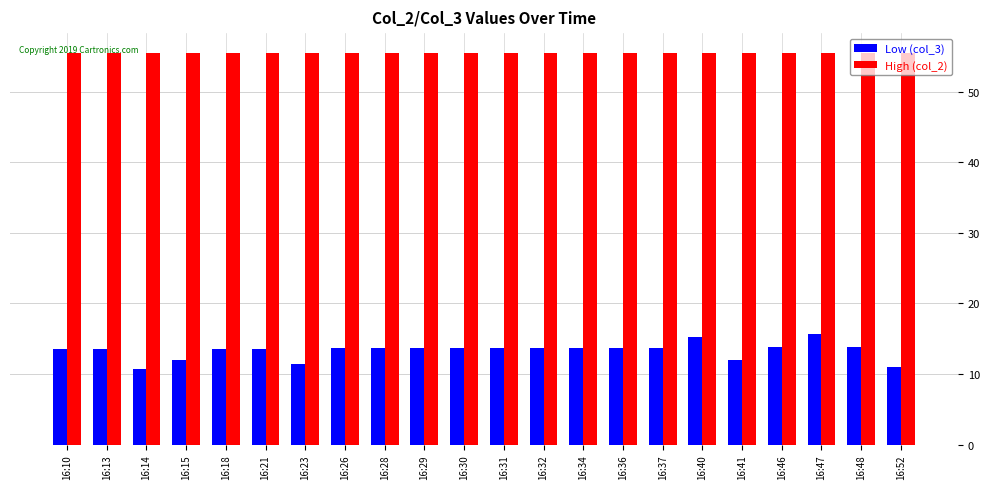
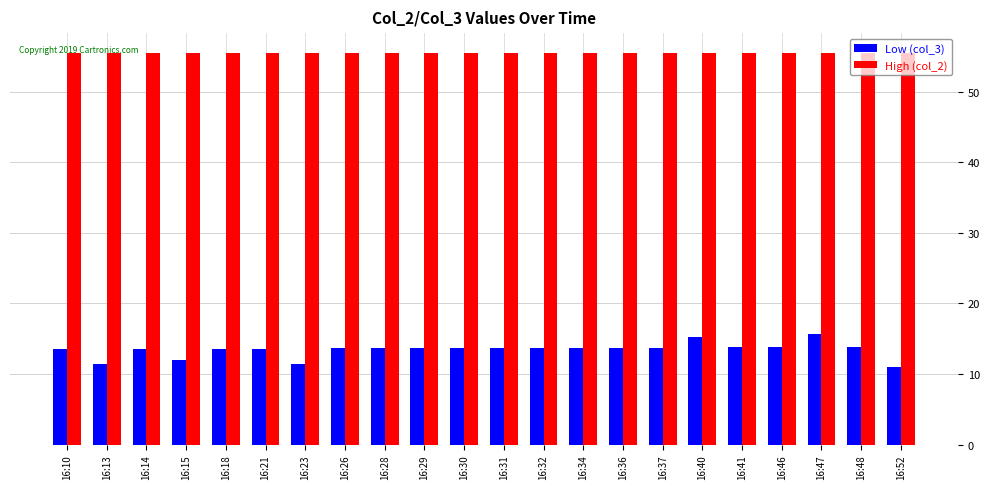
  {
    "Low (col_3)": {
      "16:10": 14,
-     "16:13": 14,
-     "16:14": 11,
+     "16:13": 11,
+     "16:14": 14,
      "16:15": 12,
      "16:18": 14,
      "16:21": 14,
      "16:23": 11,
      "16:26": 14,
      "16:28": 14,
      "16:29": 14,
      "16:30": 14,
      "16:31": 14,
      "16:32": 14,
      "16:34": 14,
      "16:36": 14,
      "16:37": 14,
      "16:40": 15,
-     "16:41": 12,
+     "16:41": 14,
      "16:46": 14,
      "16:47": 16,
      "16:48": 14,
      "16:52": 11
    },
    "High (col_2)": {
      "16:14": 55,
      "16:15": 56,
      "16:18": 56,
      "16:21": 56,
      "16:23": 56,
      "16:26": 56,
      "16:28": 56,
      "16:29": 56,
      "16:30": 56,
      "16:31": 56,
      "16:32": 55,
      "16:34": 55,
      "16:36": 55,
      "16:37": 55,
      "16:40": 55,
      "16:41": 55,
      "16:46": 55,
      "16:47": 55
    }
  }
